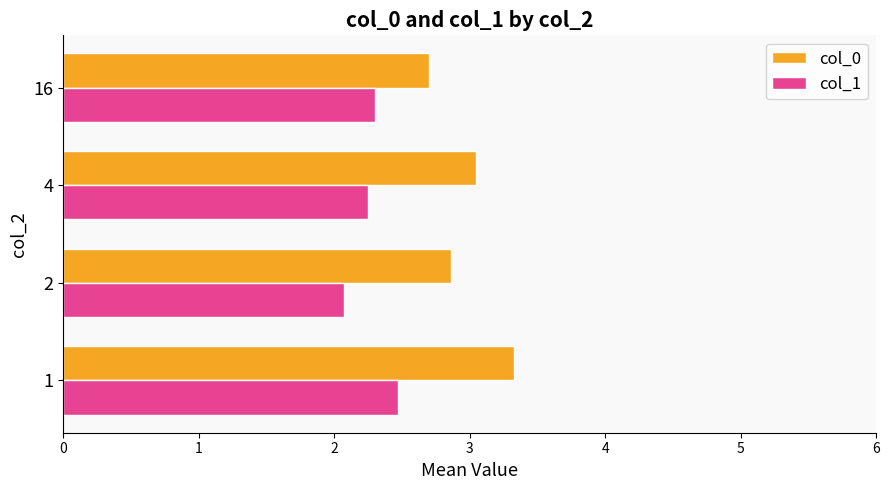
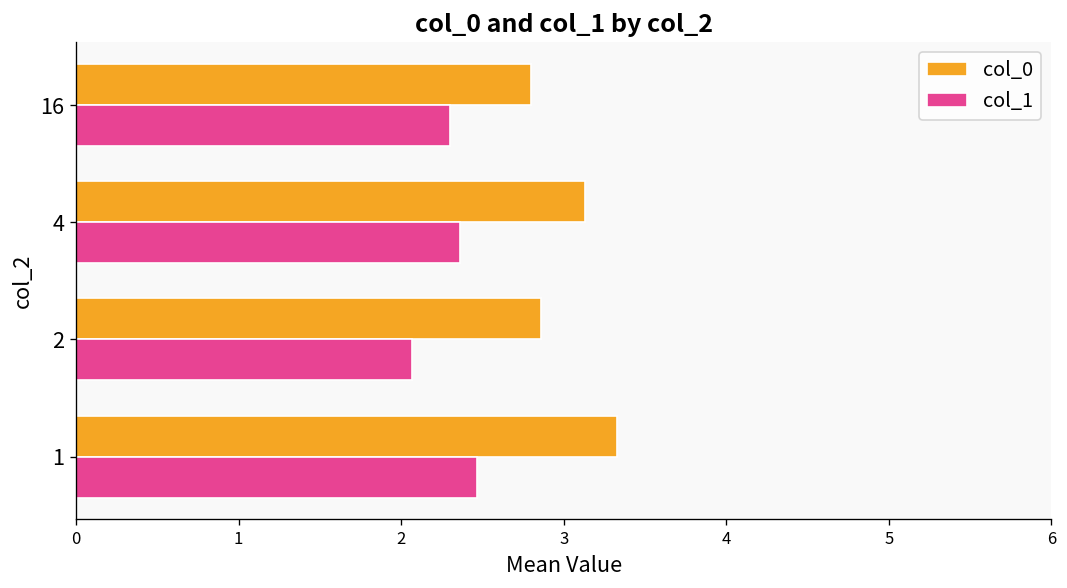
  {
    "col_0": {
-     "16": 2.7,
-     "4": 3.05,
+     "16": 2.8,
+     "4": 3.13,
      "2": 2.86,
      "1": 3.33
    },
    "col_1": {
      "16": 2.30,
-     "4": 2.25,
+     "4": 2.36,
      "2": 2.07,
      "1": 2.47
    }
  }
